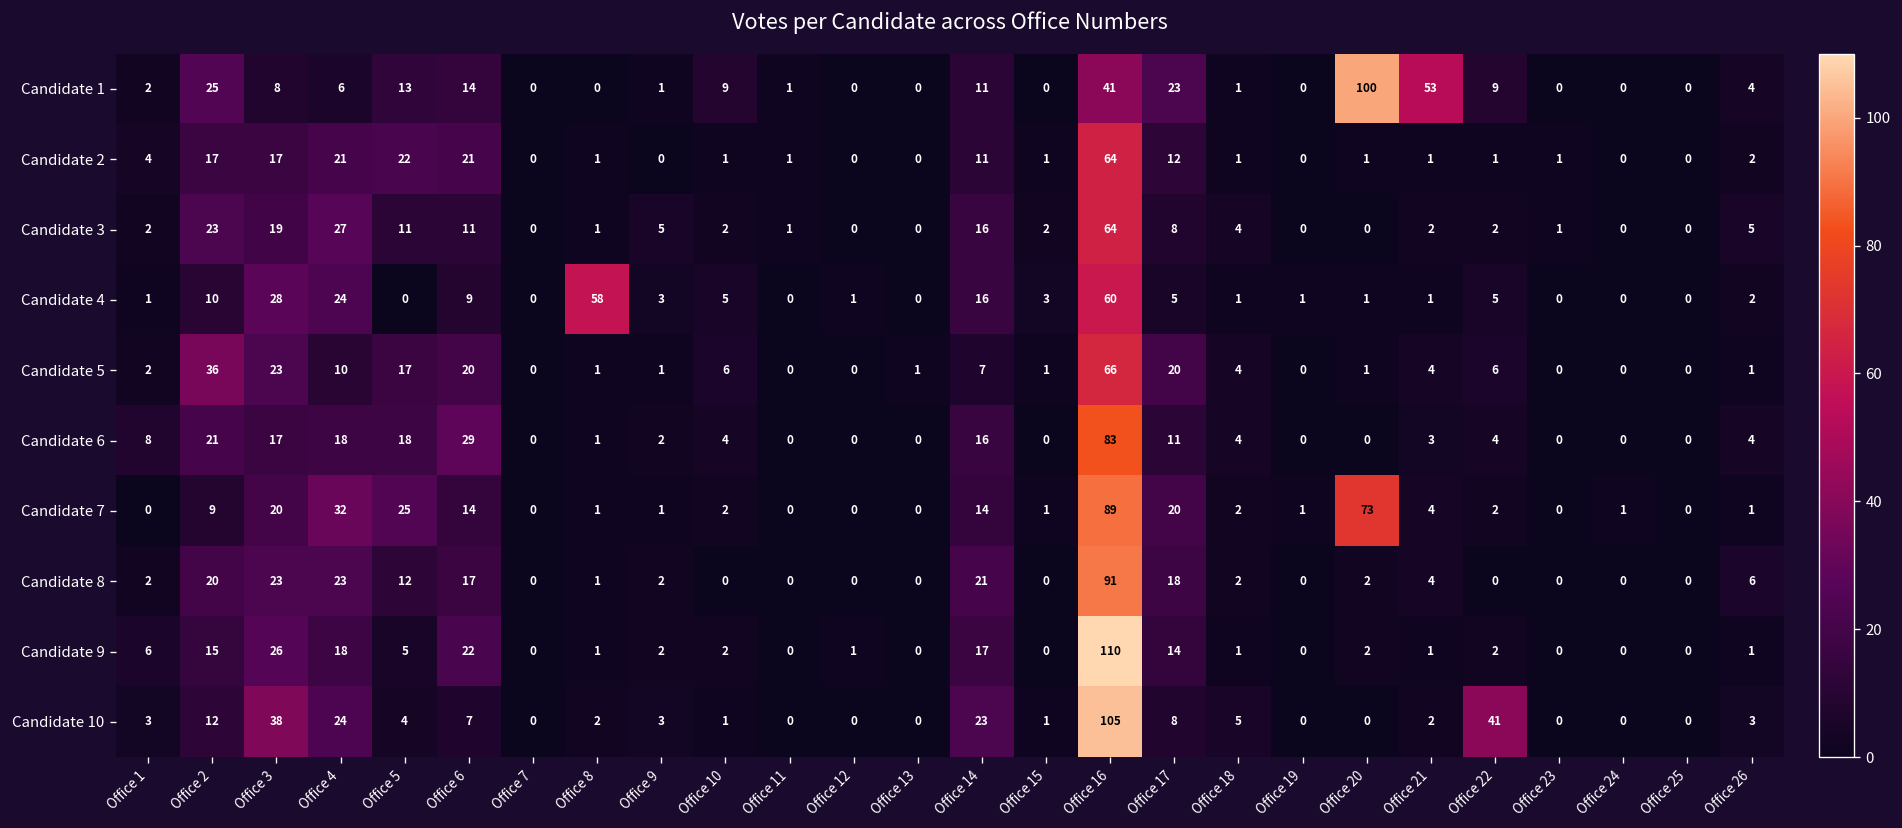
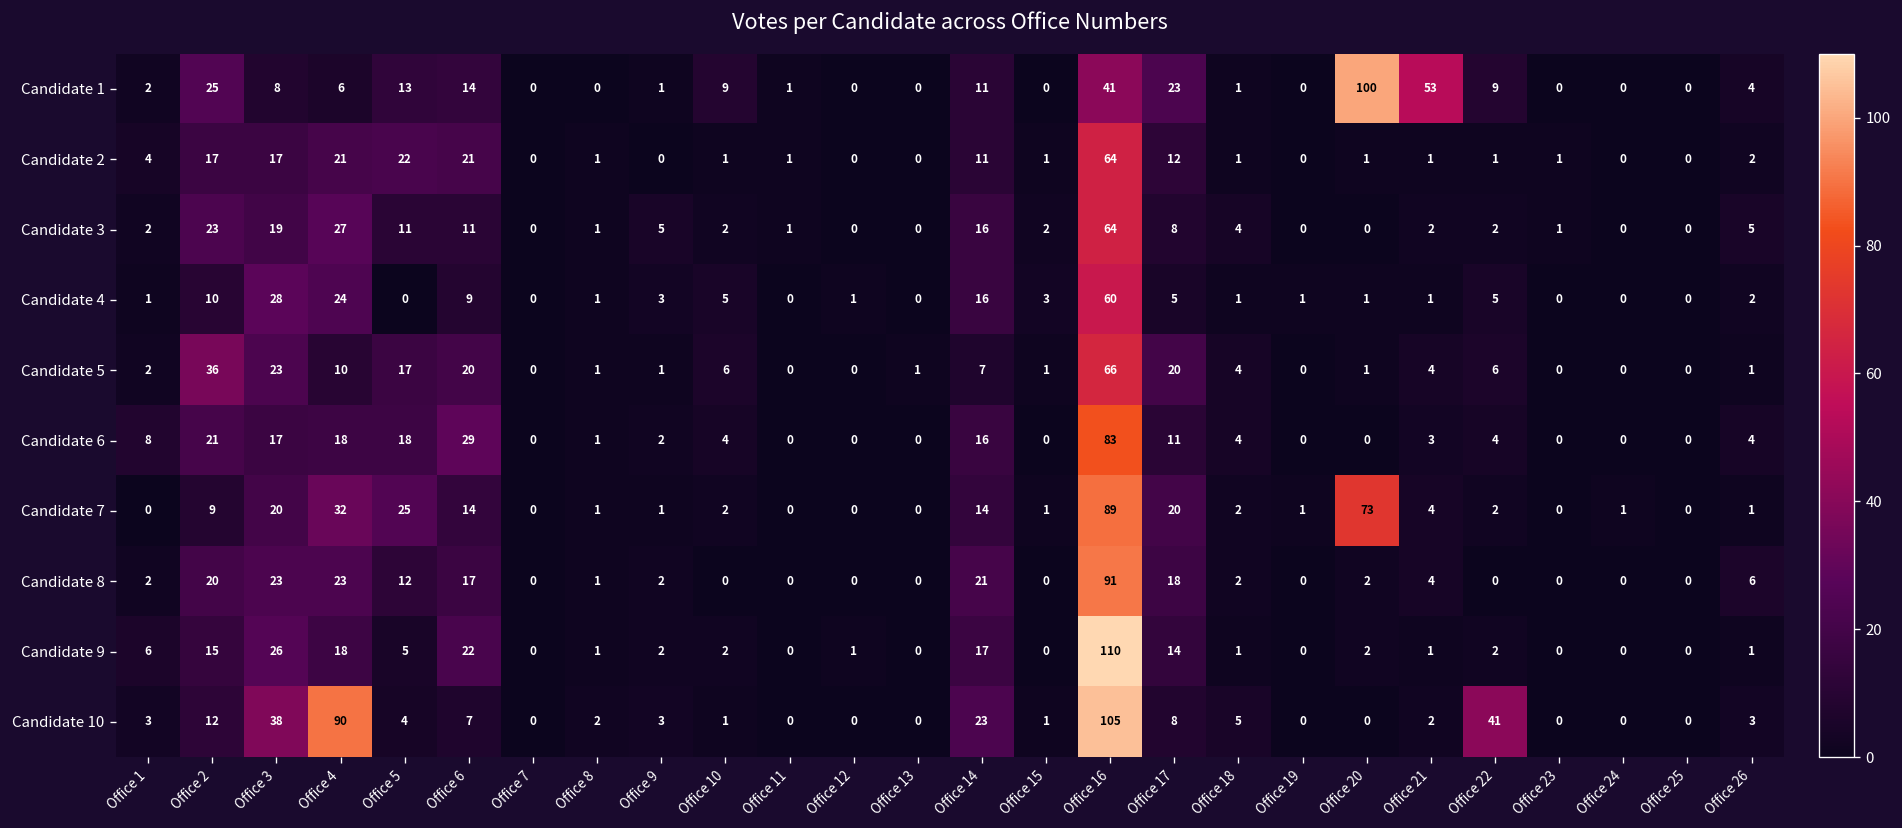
  {
    "Candidate 4": {
      "Office 1": 1,
      "Office 2": 10,
      "Office 3": 28,
      "Office 4": 24,
      "Office 5": 0,
      "Office 6": 9,
      "Office 7": 0,
-     "Office 8": 58,
+     "Office 8": 1,
      "Office 9": 3,
      "Office 10": 5,
      "Office 11": 0,
      "Office 12": 1,
      "Office 13": 0,
      "Office 14": 16,
      "Office 15": 3,
      "Office 16": 60,
      "Office 17": 5,
      "Office 18": 1,
      "Office 19": 1,
      "Office 20": 1,
      "Office 21": 1,
      "Office 22": 5,
      "Office 23": 0,
      "Office 24": 0,
      "Office 25": 0,
      "Office 26": 2
    },
    "Candidate 10": {
      "Office 1": 3,
      "Office 2": 12,
      "Office 3": 38,
-     "Office 4": 24,
+     "Office 4": 90,
      "Office 5": 4,
      "Office 6": 7,
      "Office 7": 0,
      "Office 8": 2,
      "Office 9": 3,
      "Office 10": 1,
      "Office 11": 0,
      "Office 12": 0,
      "Office 13": 0,
      "Office 14": 23,
      "Office 15": 1,
      "Office 16": 105,
      "Office 17": 8,
      "Office 18": 5,
      "Office 19": 0,
      "Office 20": 0,
      "Office 21": 2,
      "Office 22": 41,
      "Office 23": 0,
      "Office 24": 0,
      "Office 25": 0,
      "Office 26": 3
    }
  }
